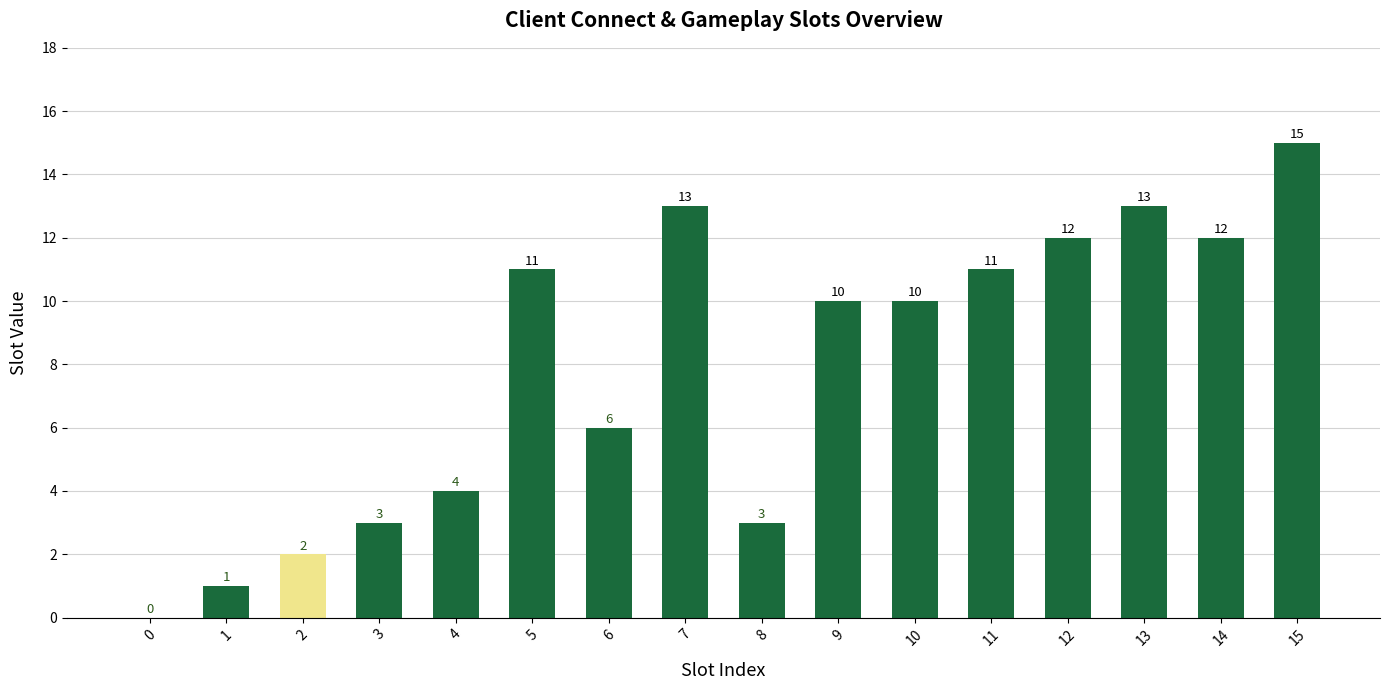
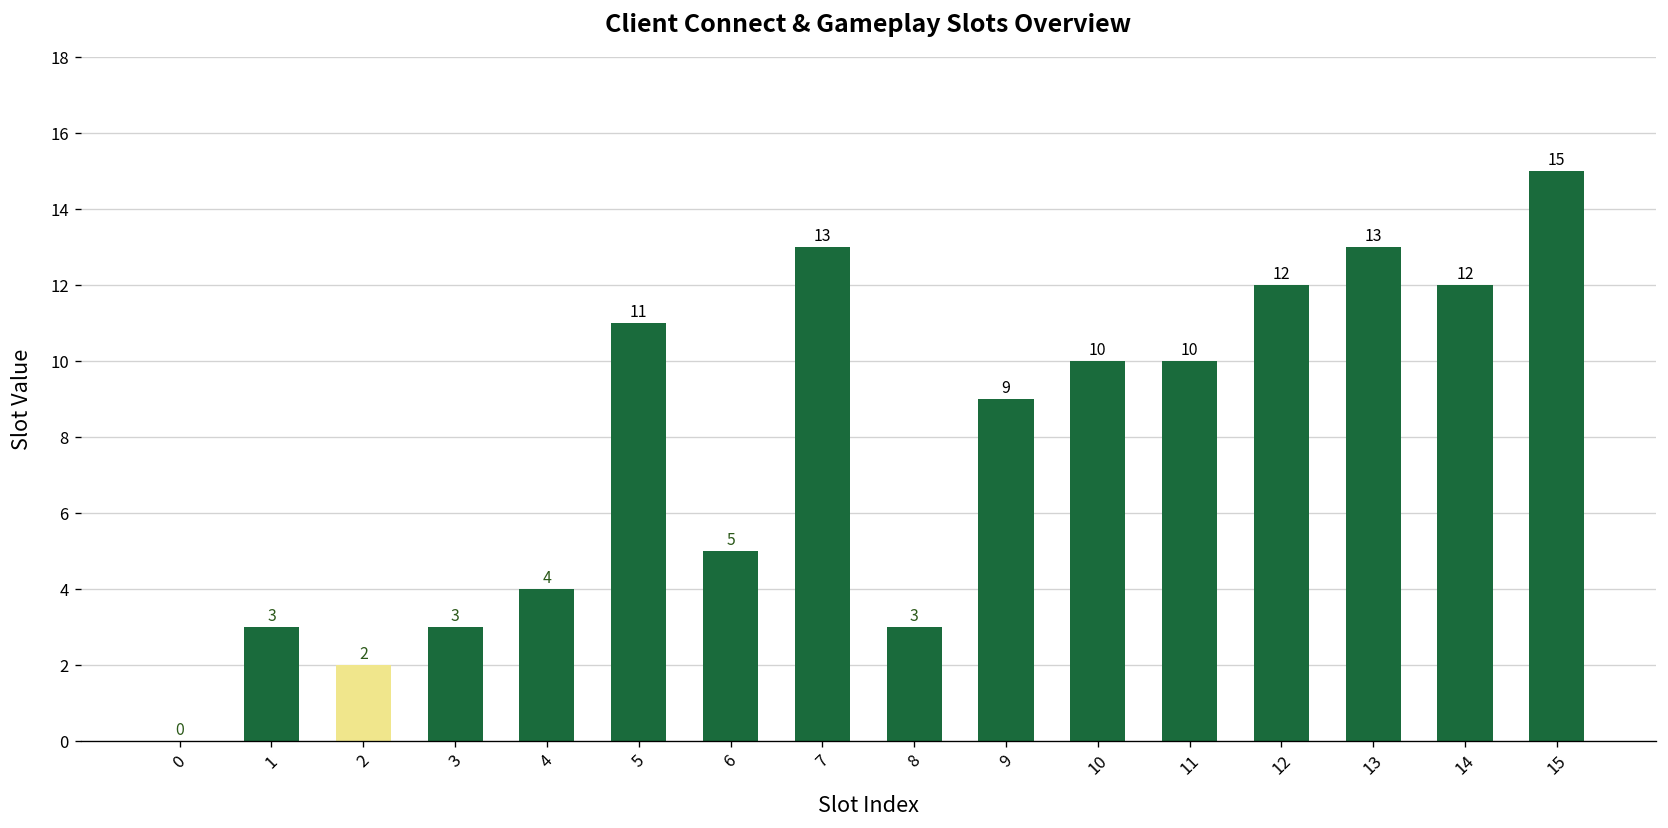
  {
    "0": 0,
-   "1": 1,
+   "1": 3,
    "2": 2,
    "3": 3,
    "4": 4,
    "5": 11,
-   "6": 6,
+   "6": 5,
    "7": 13,
    "8": 3,
-   "9": 10,
+   "9": 9,
    "10": 10,
-   "11": 11,
+   "11": 10,
    "12": 12,
    "13": 13,
    "14": 12,
    "15": 15
  }
